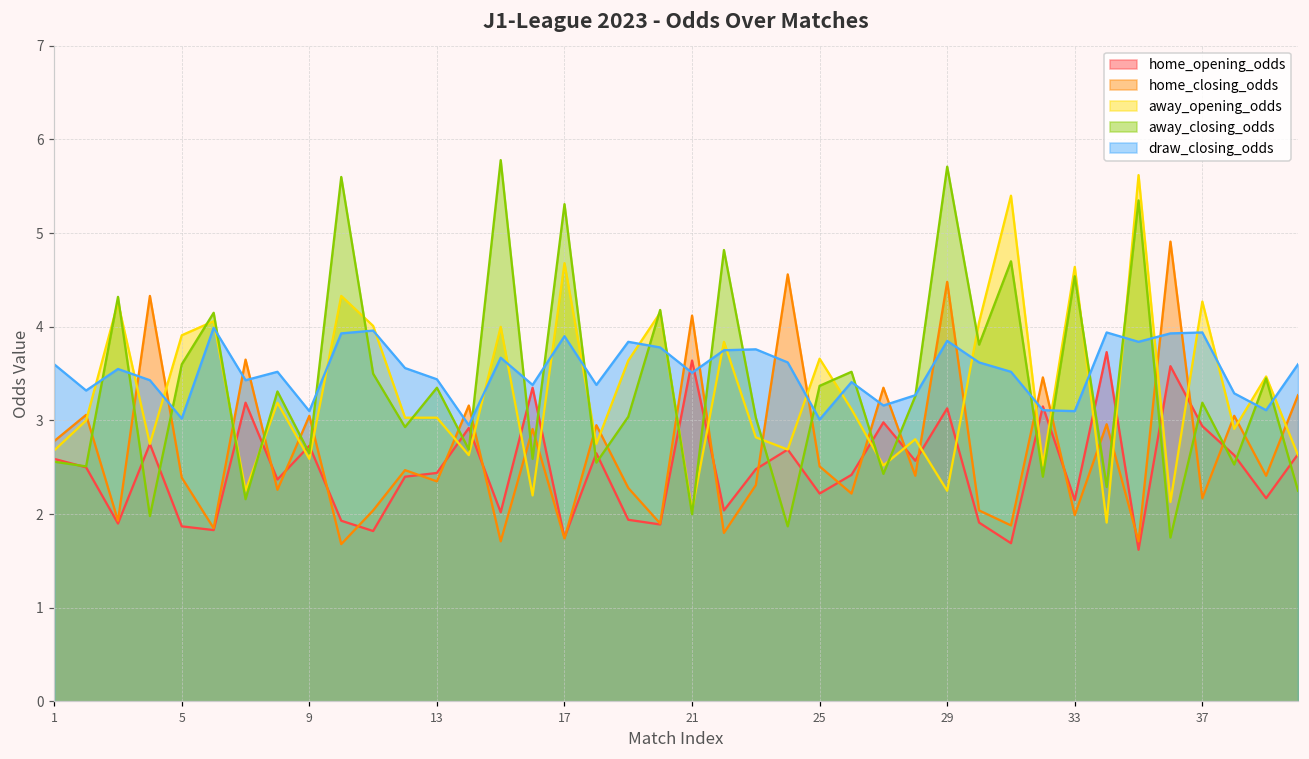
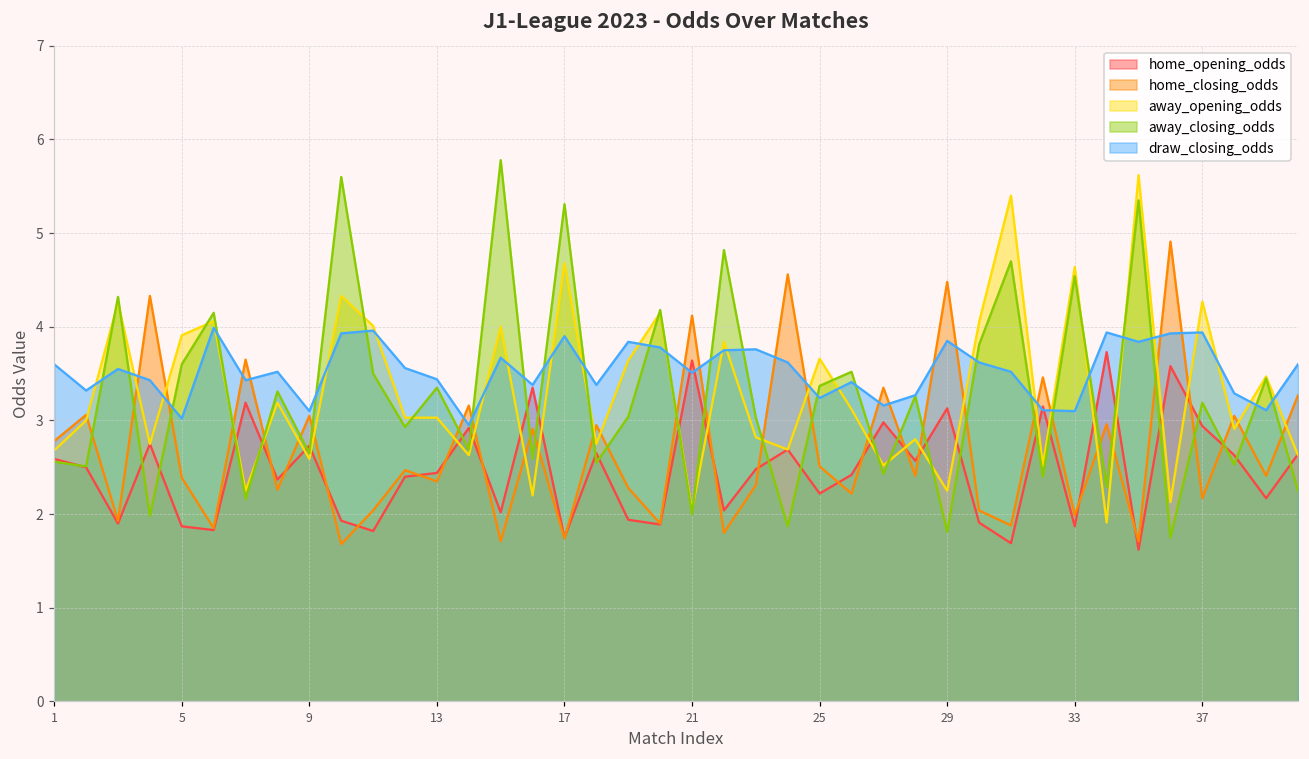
  {
    "home_opening_odds": {
      "5": 1.9,
      "9": 2.7,
      "13": 2.4,
      "21": 3.6,
      "25": 2.2,
      "29": 3.1,
-     "33": 2.2,
+     "33": 1.9,
      "37": 2.9
    },
    "away_closing_odds": {
      "5": 3.6,
      "9": 2.7,
      "13": 3.4,
      "17": 5.3,
      "21": 2.0,
      "25": 3.4,
-     "29": 5.7,
+     "29": 1.8,
      "33": 4.5,
      "37": 3.2
    },
    "draw_closing_odds": {
      "1": 3.6,
      "5": 3.0,
      "9": 3.1,
      "13": 3.4,
      "17": 3.9,
      "21": 3.5,
-     "25": 3.0,
+     "25": 3.2,
      "29": 3.9,
      "33": 3.1,
      "37": 3.9
    }
  }
